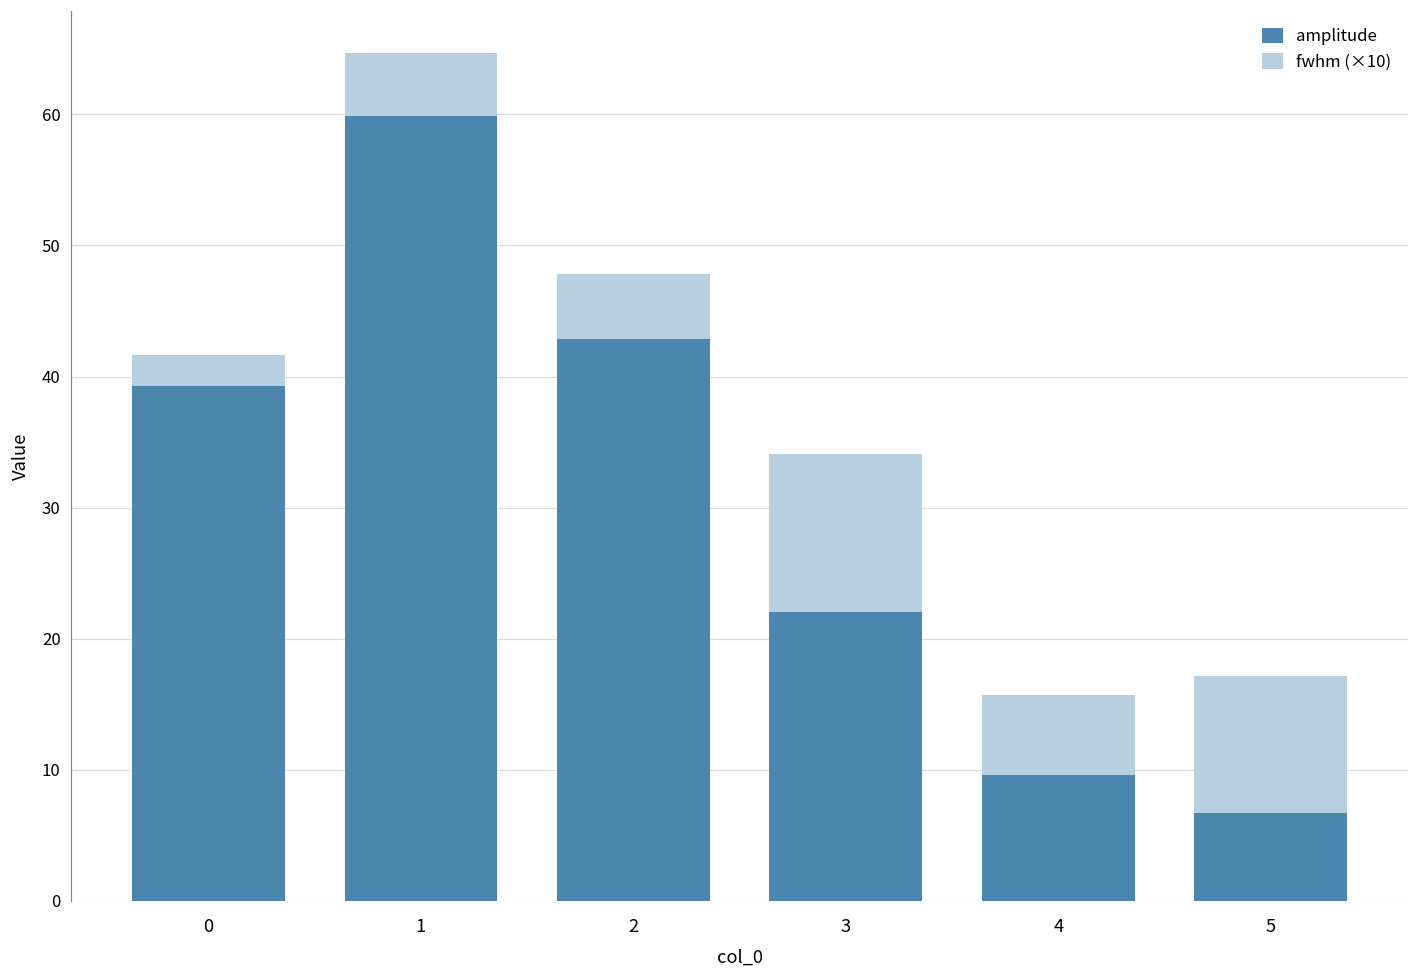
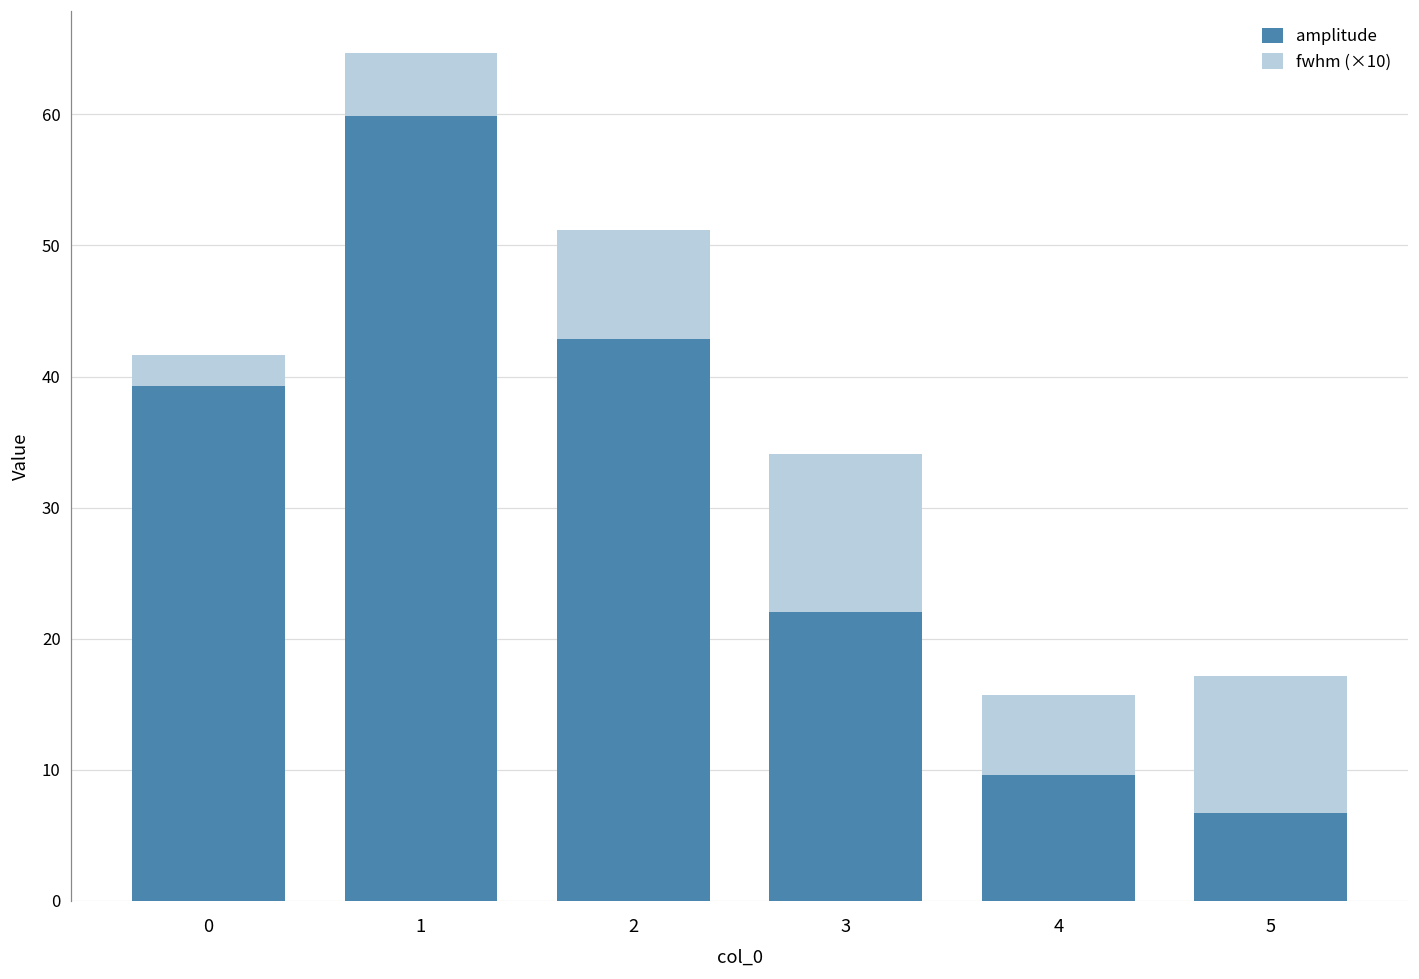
  {
    "amplitude": {
      "0": 39.3,
      "1": 59.8,
      "2": 42.9,
      "3": 22.0,
      "4": 9.6,
      "5": 6.7
    },
    "fwhm (×10)": {
      "0": 2.3,
      "1": 4.8,
-     "2": 5.0,
+     "2": 8.3,
      "3": 12.1,
      "4": 6.1,
      "5": 10.5
    }
  }
